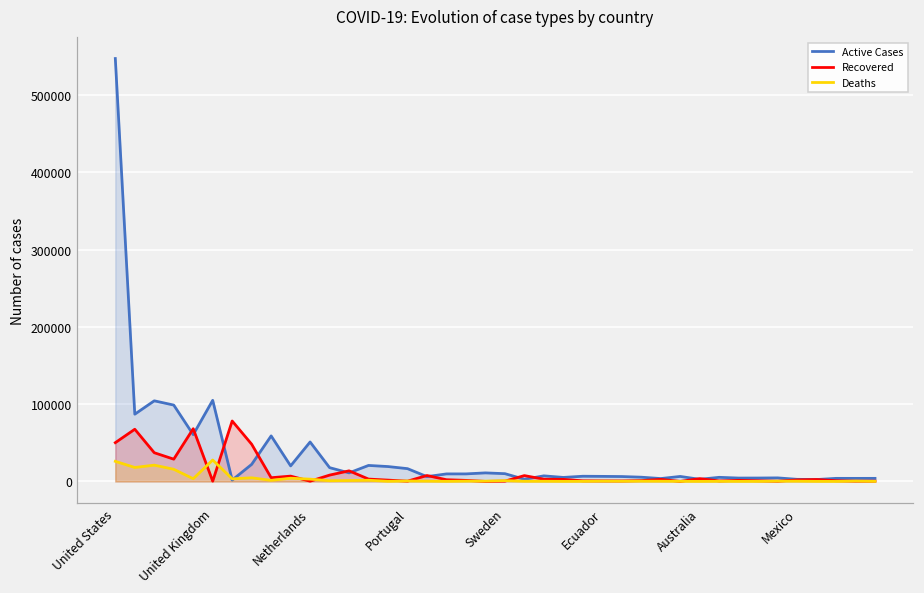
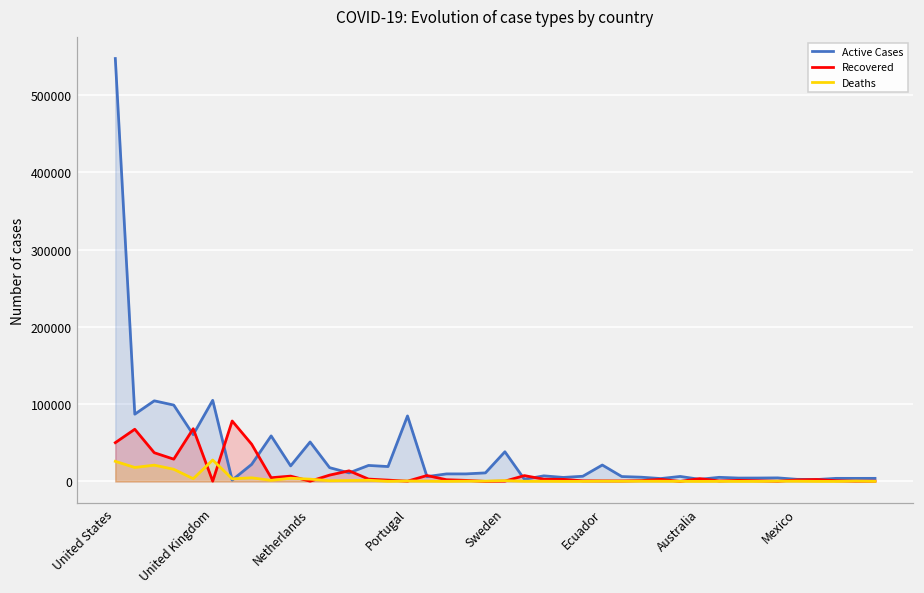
  {
    "Active Cases": {
      "United States": 550000,
      "United Kingdom": 100000,
      "Netherlands": 50000,
-     "Portugal": 20000,
-     "Sweden": 10000,
-     "Ecuador": 10000
+     "Portugal": 80000,
+     "Sweden": 40000,
+     "Ecuador": 20000
    },
    "Recovered": {
      "United States": 50000,
      "United Kingdom": 0
    },
    "Deaths": {
      "United States": 30000,
      "United Kingdom": 30000
    }
  }
